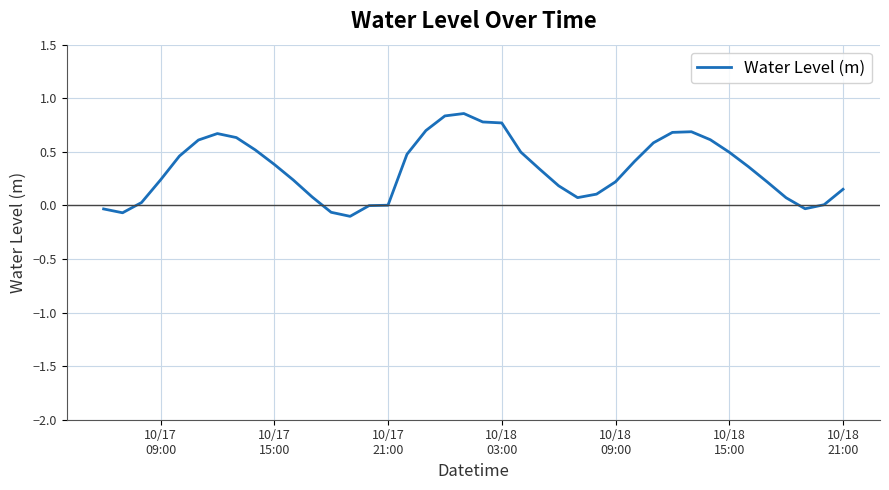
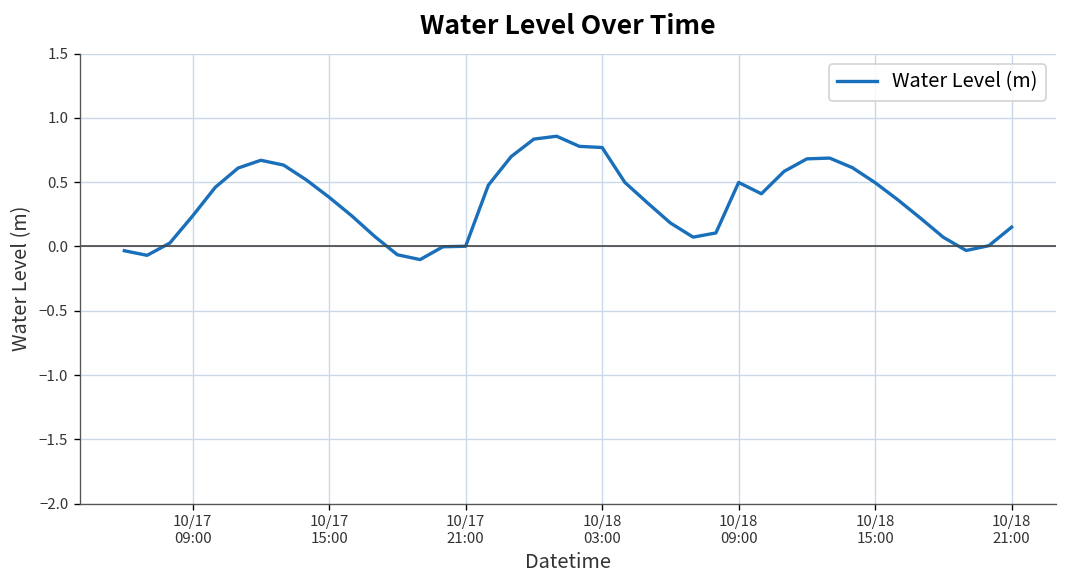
  {
    "10/17 09:00": 0.24,
    "10/17 15:00": 0.38,
    "10/17 21:00": 0.00,
    "10/18 03:00": 0.77,
-   "10/18 09:00": 0.22,
+   "10/18 09:00": 0.50,
    "10/18 15:00": 0.50,
    "10/18 21:00": 0.15
  }
